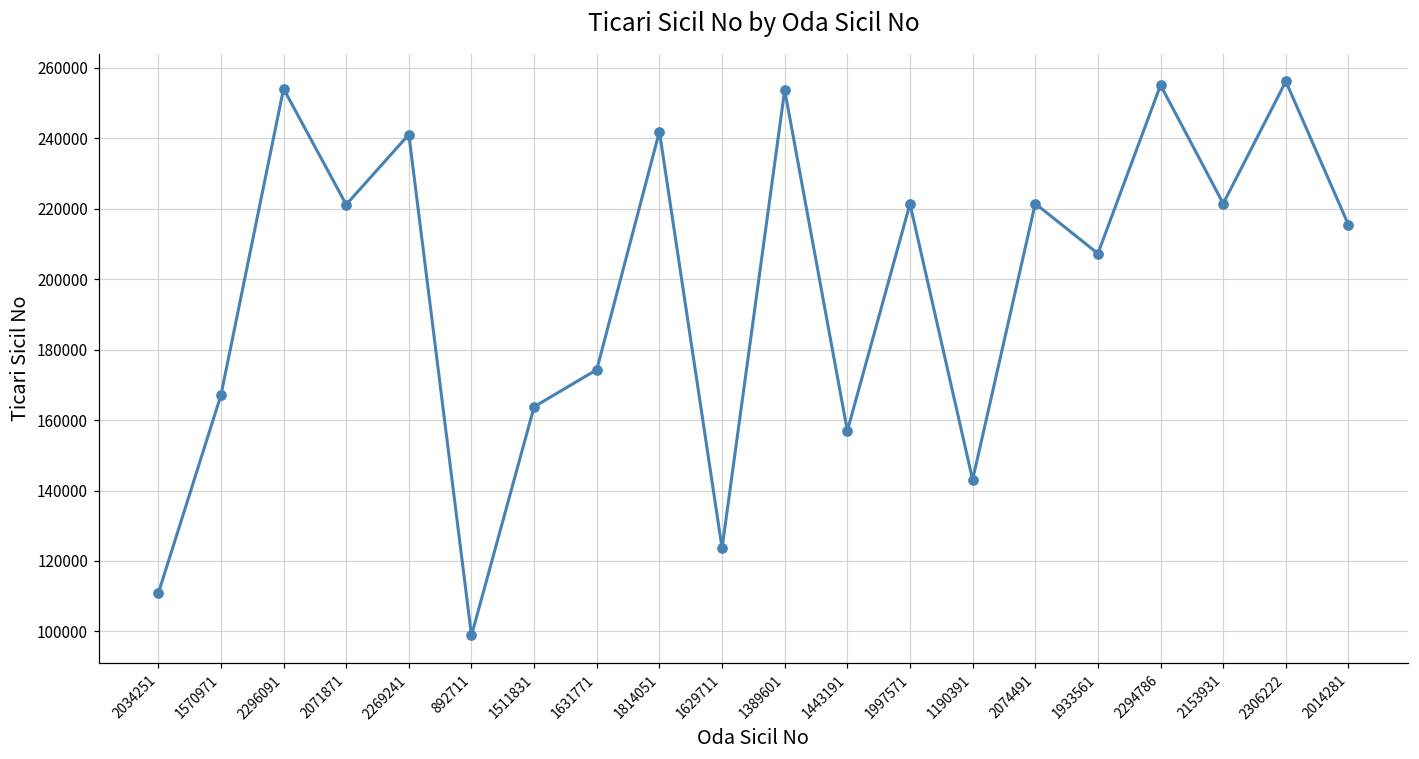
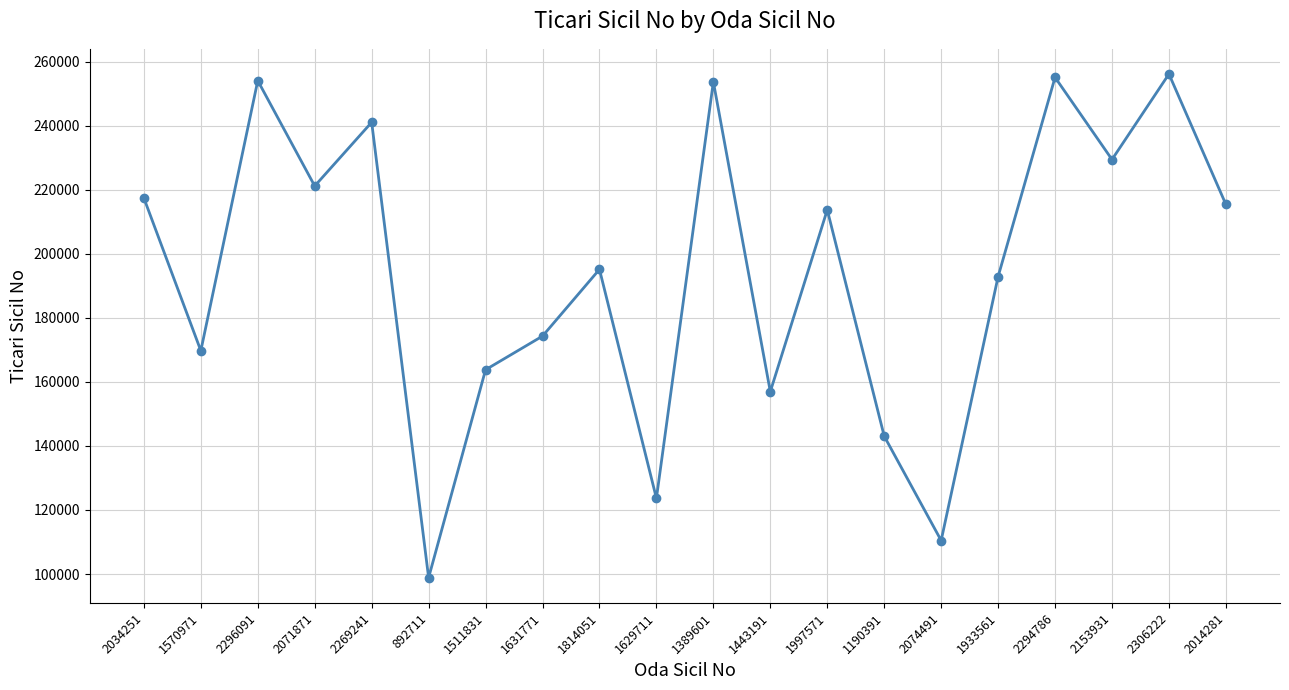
  {
-   "2034251": 111000,
-   "1570971": 167000,
+   "2034251": 217000,
+   "1570971": 170000,
    "2296091": 254000,
    "2071871": 221000,
    "2269241": 241000,
    "892711": 99000,
    "1511831": 164000,
    "1631771": 174000,
-   "1814051": 242000,
+   "1814051": 195000,
    "1629711": 124000,
    "1389601": 254000,
    "1443191": 157000,
-   "1997571": 221000,
+   "1997571": 214000,
    "1190391": 143000,
-   "2074491": 221000,
-   "1933561": 207000,
+   "2074491": 110000,
+   "1933561": 193000,
    "2294786": 255000,
-   "2153931": 221000,
+   "2153931": 229000,
    "2306222": 256000,
    "2014281": 215000
  }
